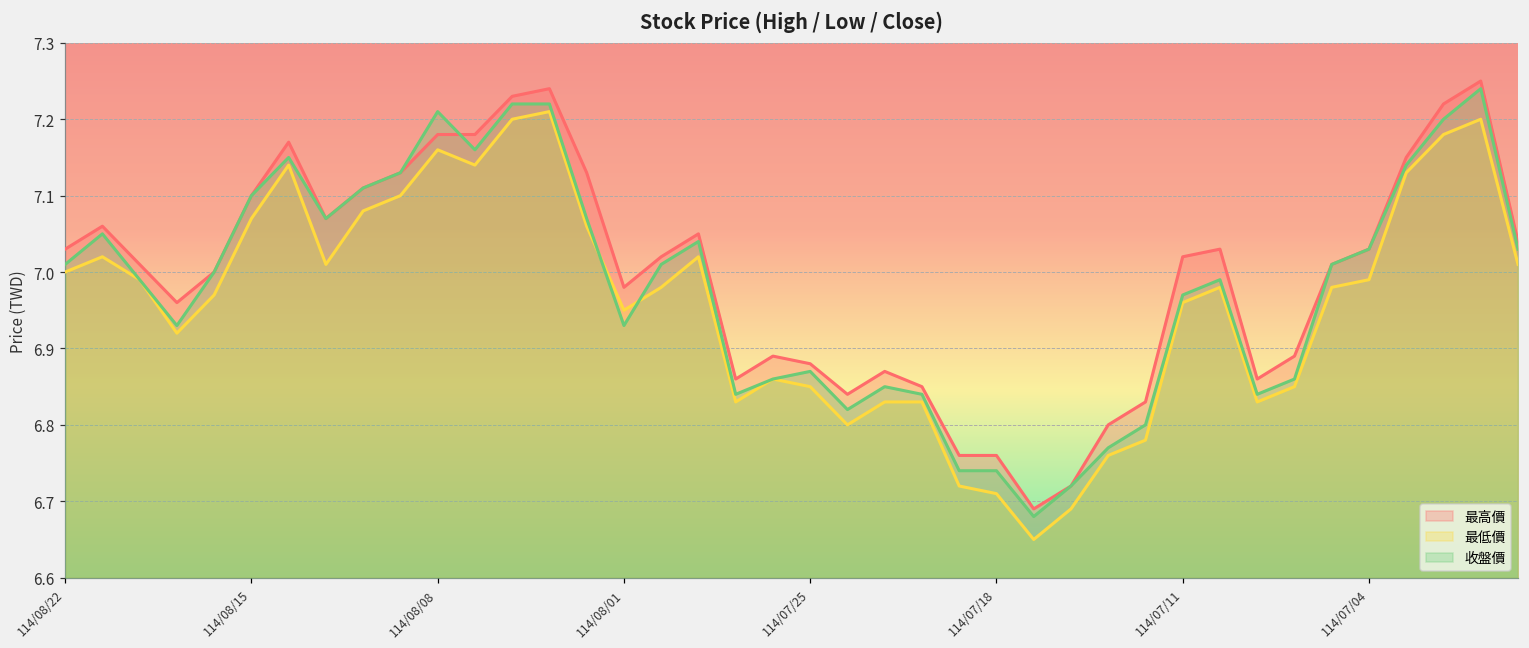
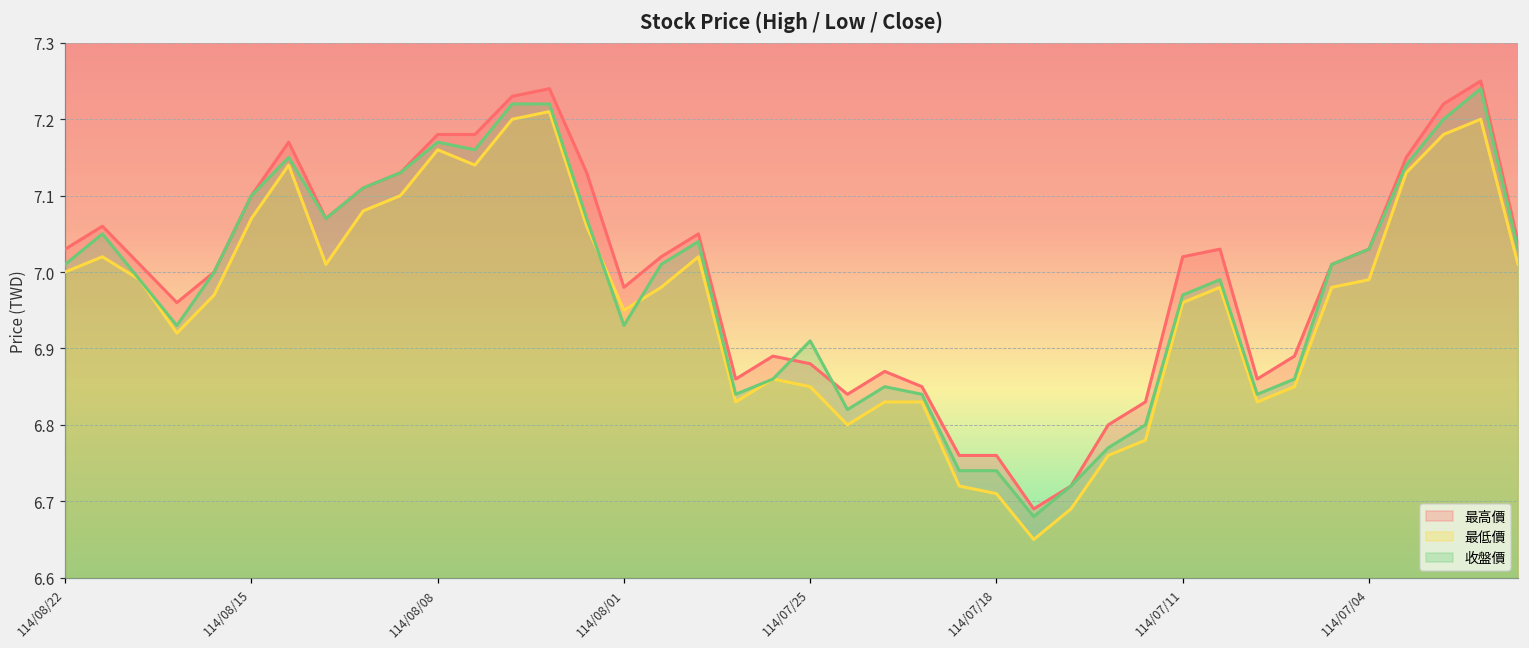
  {
    "收盤價": {
      "114/08/22": 7.01,
-     "114/08/08": 7.21,
+     "114/08/08": 7.17,
      "114/08/01": 6.93,
-     "114/07/25": 6.87,
+     "114/07/25": 6.91,
      "114/07/18": 6.74,
      "114/07/11": 6.97
    }
  }
